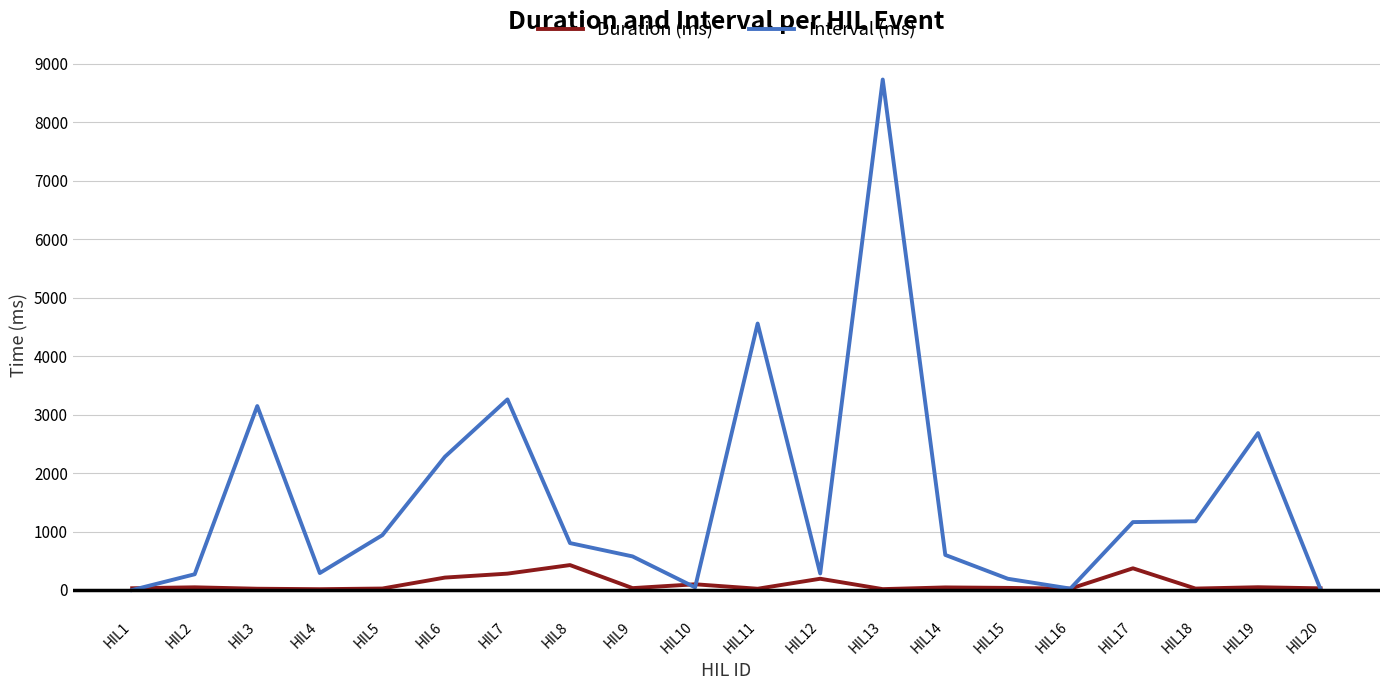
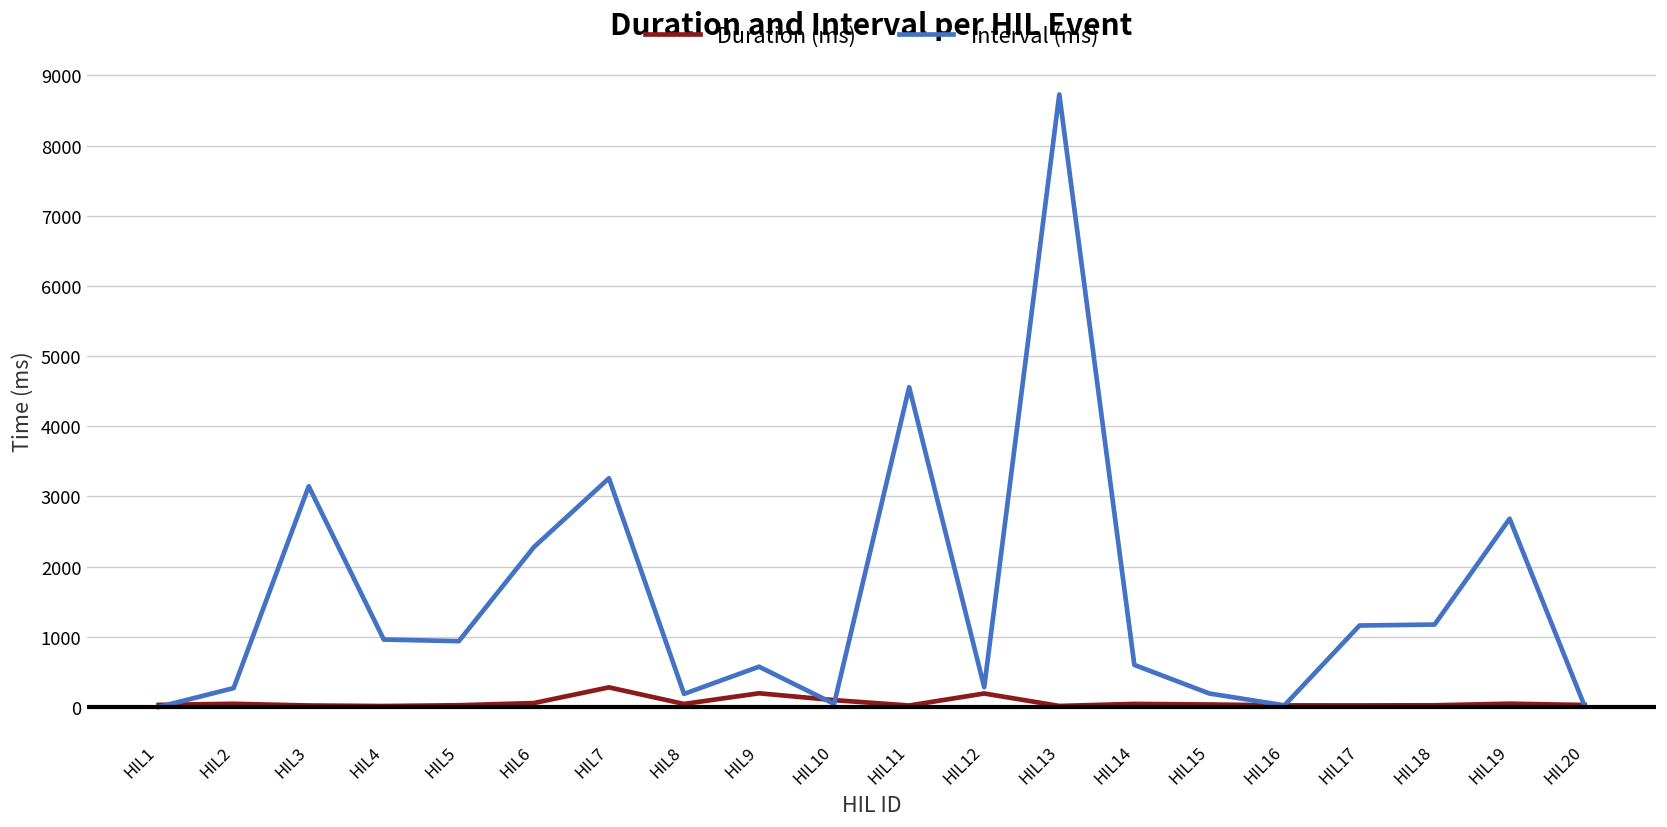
  {
    "Duration (ms)": {
      "HIL2": 0,
      "HIL3": 0,
      "HIL4": 0,
      "HIL5": 0,
-     "HIL6": 200,
+     "HIL6": 100,
      "HIL7": 300,
-     "HIL8": 400,
-     "HIL9": 0,
+     "HIL8": 0,
+     "HIL9": 200,
      "HIL10": 100,
      "HIL11": 0,
      "HIL12": 200,
      "HIL13": 0,
      "HIL14": 0,
      "HIL15": 0,
-     "HIL17": 400,
+     "HIL17": 0,
      "HIL18": 0,
      "HIL19": 0
    },
    "Interval (ms)": {
      "HIL2": 300,
      "HIL3": 3100,
-     "HIL4": 300,
+     "HIL4": 1000,
      "HIL5": 900,
      "HIL6": 2300,
      "HIL7": 3300,
-     "HIL8": 800,
+     "HIL8": 200,
      "HIL9": 600,
      "HIL10": 0,
      "HIL11": 4600,
      "HIL12": 300,
      "HIL13": 8700,
      "HIL14": 600,
      "HIL15": 200,
      "HIL17": 1200,
      "HIL18": 1200,
      "HIL19": 2700
    }
  }
